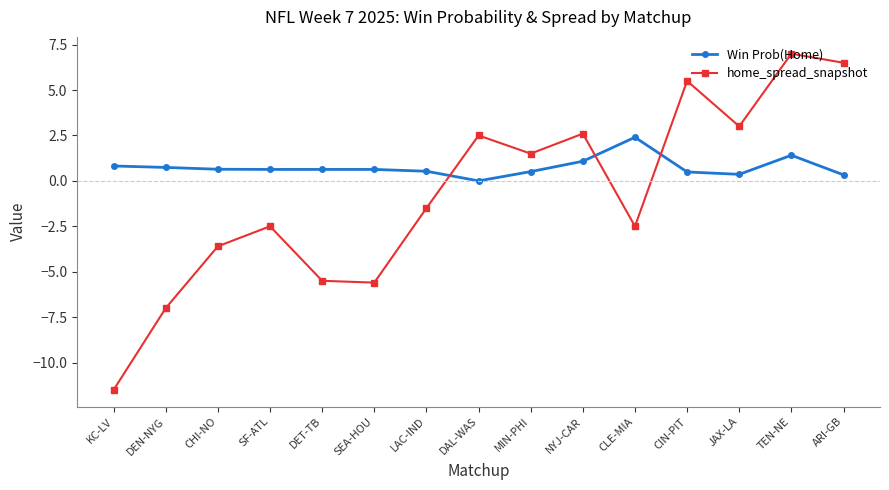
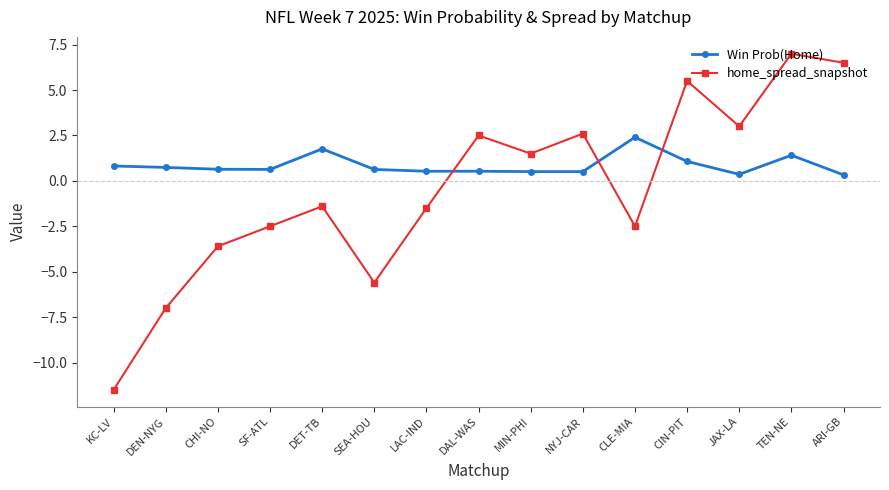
  {
    "Win Prob(Home)": {
      "KC-LV": 0.8,
      "DEN-NYG": 0.7,
      "CHI-NO": 0.6,
      "SF-ATL": 0.6,
-     "DET-TB": 0.6,
+     "DET-TB": 1.8,
      "SEA-HOU": 0.6,
      "LAC-IND": 0.5,
-     "DAL-WAS": 0.0,
+     "DAL-WAS": 0.5,
      "MIN-PHI": 0.5,
-     "NYJ-CAR": 1.1,
+     "NYJ-CAR": 0.5,
      "CLE-MIA": 2.4,
-     "CIN-PIT": 0.5,
+     "CIN-PIT": 1.1,
      "JAX-LA": 0.4,
      "TEN-NE": 1.4,
      "ARI-GB": 0.3
    },
    "home_spread_snapshot": {
      "KC-LV": -11.5,
      "DEN-NYG": -7.0,
      "CHI-NO": -3.6,
      "SF-ATL": -2.5,
-     "DET-TB": -5.5,
+     "DET-TB": -1.4,
      "SEA-HOU": -5.6,
      "LAC-IND": -1.5,
      "DAL-WAS": 2.5,
      "MIN-PHI": 1.5,
      "NYJ-CAR": 2.6,
      "CLE-MIA": -2.5,
      "CIN-PIT": 5.5,
      "JAX-LA": 3.0,
      "TEN-NE": 7.0,
      "ARI-GB": 6.5
    }
  }
